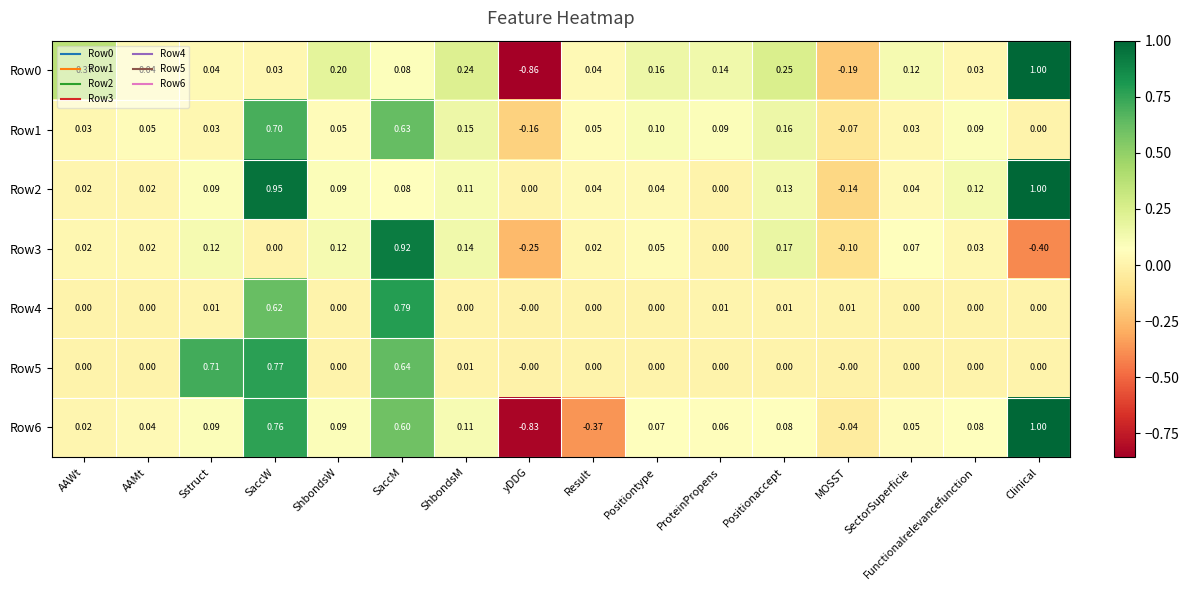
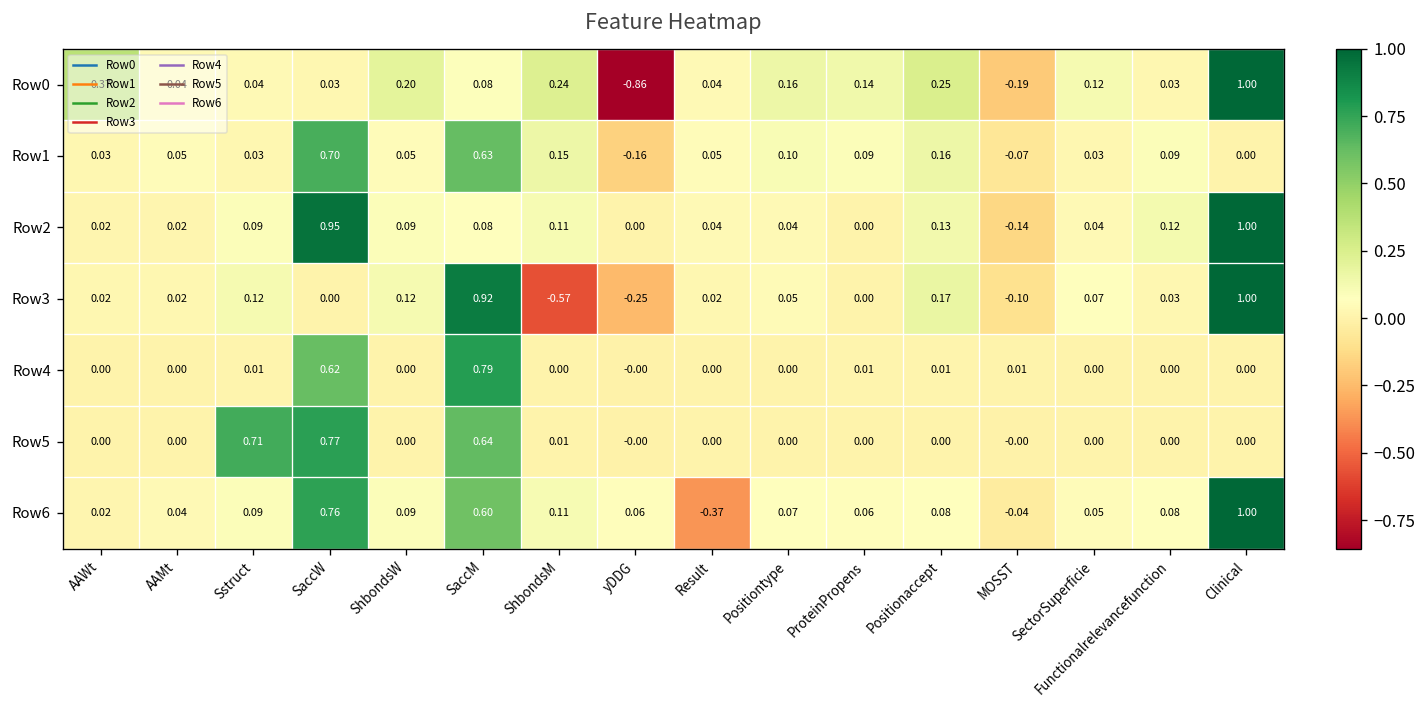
  {
    "Row0": {
      "Sstruct": 0.04,
      "SaccW": 0.03,
      "ShbondsW": 0.20,
      "SaccM": 0.08,
      "ShbondsM": 0.24,
      "yDDG": -0.86,
      "Result": 0.04,
      "Positiontype": 0.16,
      "ProteinPropens": 0.14,
      "Positionaccept": 0.25,
      "MOSST": -0.19,
      "SectorSuperficie": 0.12,
      "Functionalrelevancefunction": 0.03,
      "Clinical": 1.00
    },
    "Row1": {
      "AAWt": 0.03,
      "AAMt": 0.05,
      "Sstruct": 0.03,
      "SaccW": 0.70,
      "ShbondsW": 0.05,
      "SaccM": 0.63,
      "ShbondsM": 0.15,
      "yDDG": -0.16,
      "Result": 0.05,
      "Positiontype": 0.10,
      "ProteinPropens": 0.09,
      "Positionaccept": 0.16,
      "MOSST": -0.07,
      "SectorSuperficie": 0.03,
      "Functionalrelevancefunction": 0.09,
      "Clinical": 0.00
    },
    "Row2": {
      "AAWt": 0.02,
      "AAMt": 0.02,
      "Sstruct": 0.09,
      "SaccW": 0.95,
      "ShbondsW": 0.09,
      "SaccM": 0.08,
      "ShbondsM": 0.11,
      "yDDG": 0.00,
      "Result": 0.04,
      "Positiontype": 0.04,
      "ProteinPropens": 0.00,
      "Positionaccept": 0.13,
      "MOSST": -0.14,
      "SectorSuperficie": 0.04,
      "Functionalrelevancefunction": 0.12,
      "Clinical": 1.00
    },
    "Row3": {
      "AAWt": 0.02,
      "AAMt": 0.02,
      "Sstruct": 0.12,
      "SaccW": 0.00,
      "ShbondsW": 0.12,
      "SaccM": 0.92,
-     "ShbondsM": 0.14,
+     "ShbondsM": -0.57,
      "yDDG": -0.25,
      "Result": 0.02,
      "Positiontype": 0.05,
      "ProteinPropens": 0.00,
      "Positionaccept": 0.17,
      "MOSST": -0.10,
      "SectorSuperficie": 0.07,
      "Functionalrelevancefunction": 0.03,
-     "Clinical": -0.40
+     "Clinical": 1.00
    },
    "Row4": {
      "AAWt": 0.00,
      "AAMt": 0.00,
      "Sstruct": 0.01,
      "SaccW": 0.62,
      "ShbondsW": 0.00,
      "SaccM": 0.79,
      "ShbondsM": 0.00,
      "yDDG": -0.00,
      "Result": 0.00,
      "Positiontype": 0.00,
      "ProteinPropens": 0.01,
      "Positionaccept": 0.01,
      "MOSST": 0.01,
      "SectorSuperficie": 0.00,
      "Functionalrelevancefunction": 0.00,
      "Clinical": 0.00
    },
    "Row5": {
      "AAWt": 0.00,
      "AAMt": 0.00,
      "Sstruct": 0.71,
      "SaccW": 0.77,
      "ShbondsW": 0.00,
      "SaccM": 0.64,
      "ShbondsM": 0.01,
      "yDDG": -0.00,
      "Result": 0.00,
      "Positiontype": 0.00,
      "ProteinPropens": 0.00,
      "Positionaccept": 0.00,
      "MOSST": -0.00,
      "SectorSuperficie": 0.00,
      "Functionalrelevancefunction": 0.00,
      "Clinical": 0.00
    },
    "Row6": {
      "AAWt": 0.02,
      "AAMt": 0.04,
      "Sstruct": 0.09,
      "SaccW": 0.76,
      "ShbondsW": 0.09,
      "SaccM": 0.60,
      "ShbondsM": 0.11,
-     "yDDG": -0.83,
+     "yDDG": 0.06,
      "Result": -0.37,
      "Positiontype": 0.07,
      "ProteinPropens": 0.06,
      "Positionaccept": 0.08,
      "MOSST": -0.04,
      "SectorSuperficie": 0.05,
      "Functionalrelevancefunction": 0.08,
      "Clinical": 1.00
    }
  }
